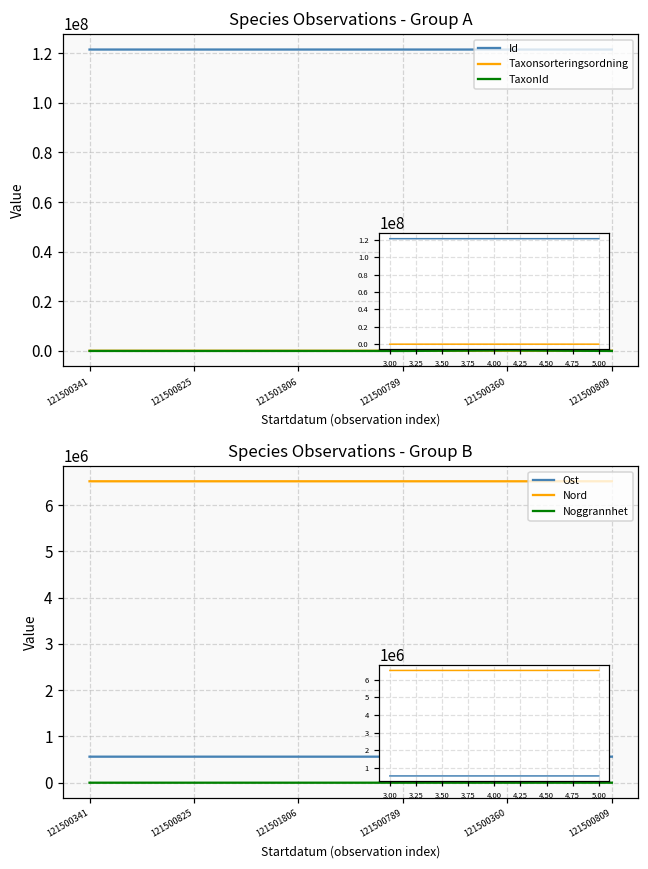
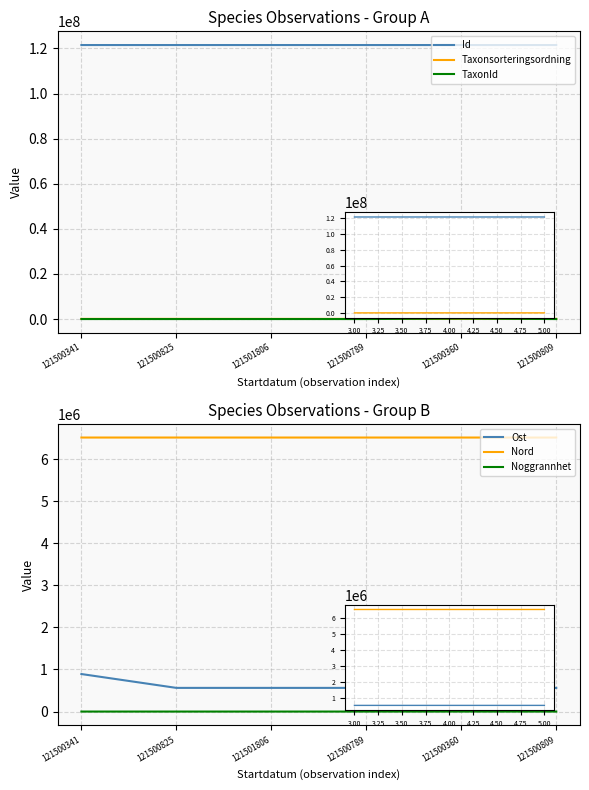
  {
    "Species Observations - Group A": {
      "Id": {
        "121500341": 122000000,
        "121500825": 122000000,
        "121501806": 122000000,
        "121500789": 122000000
      },
      "TaxonId": {
        "121500341": 0,
        "121500825": 0,
        "121501806": 0,
        "121500789": 0,
        "121500360": 0,
        "121500809": 0
      }
    },
    "Species Observations - Group B": {
      "Ost": {
-       "121500341": 600000,
+       "121500341": 900000,
        "121500825": 600000,
        "121501806": 600000,
        "121500789": 600000,
        "121500360": 600000,
        "121500809": 600000
      },
      "Nord": {
        "121500341": 6500000,
        "121500825": 6500000,
        "121501806": 6500000,
        "121500789": 6500000,
        "121500360": 6500000
      },
      "Noggrannhet": {
        "121500341": 0,
        "121500825": 0,
        "121501806": 0,
        "121500789": 0,
        "121500360": 0,
        "121500809": 0
      }
    }
  }
